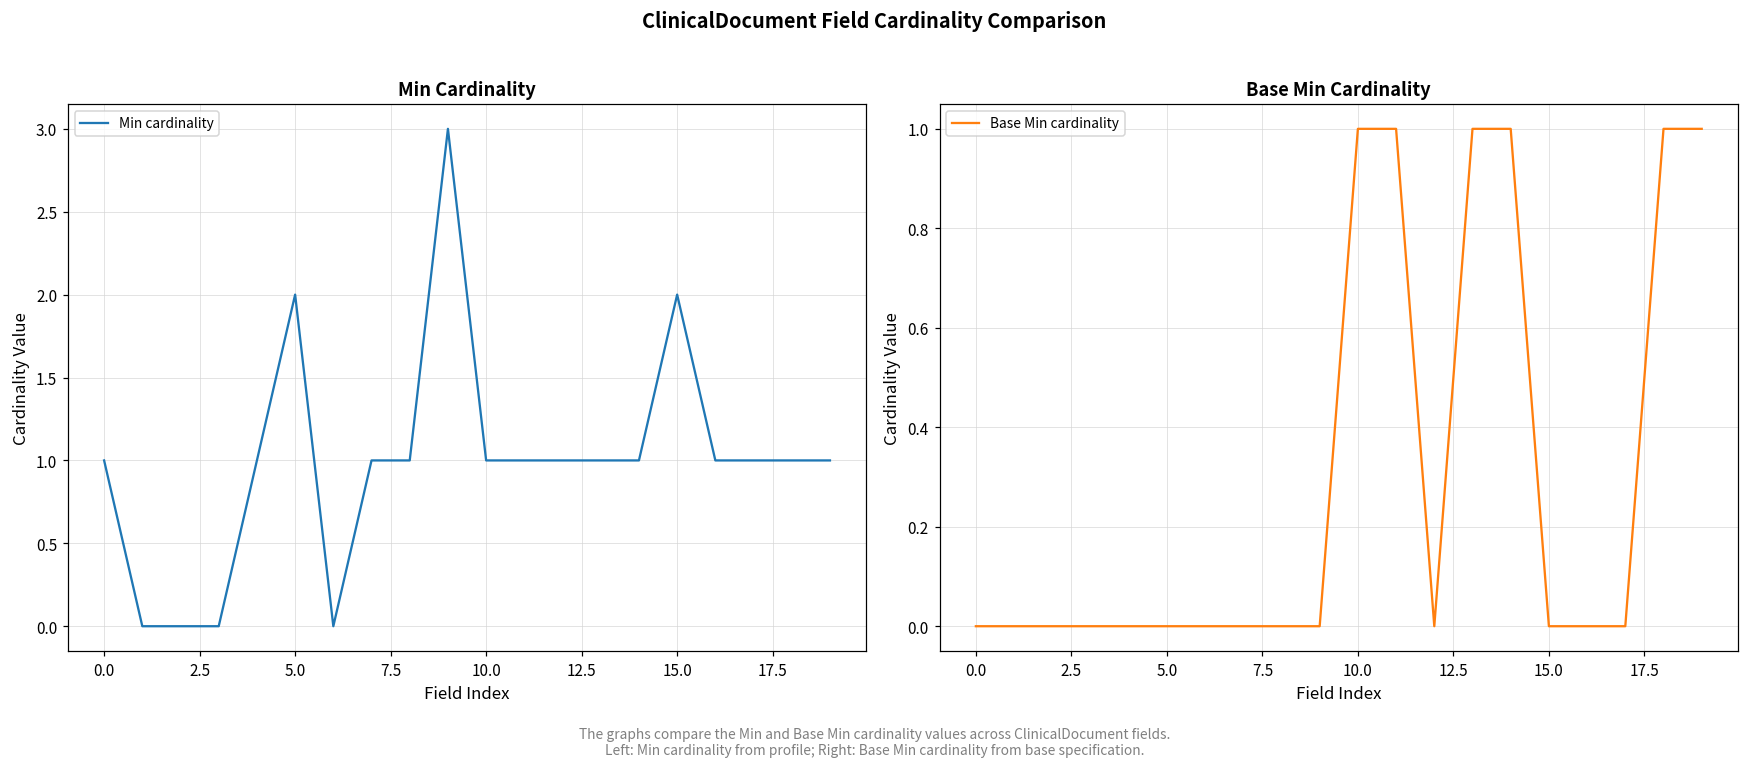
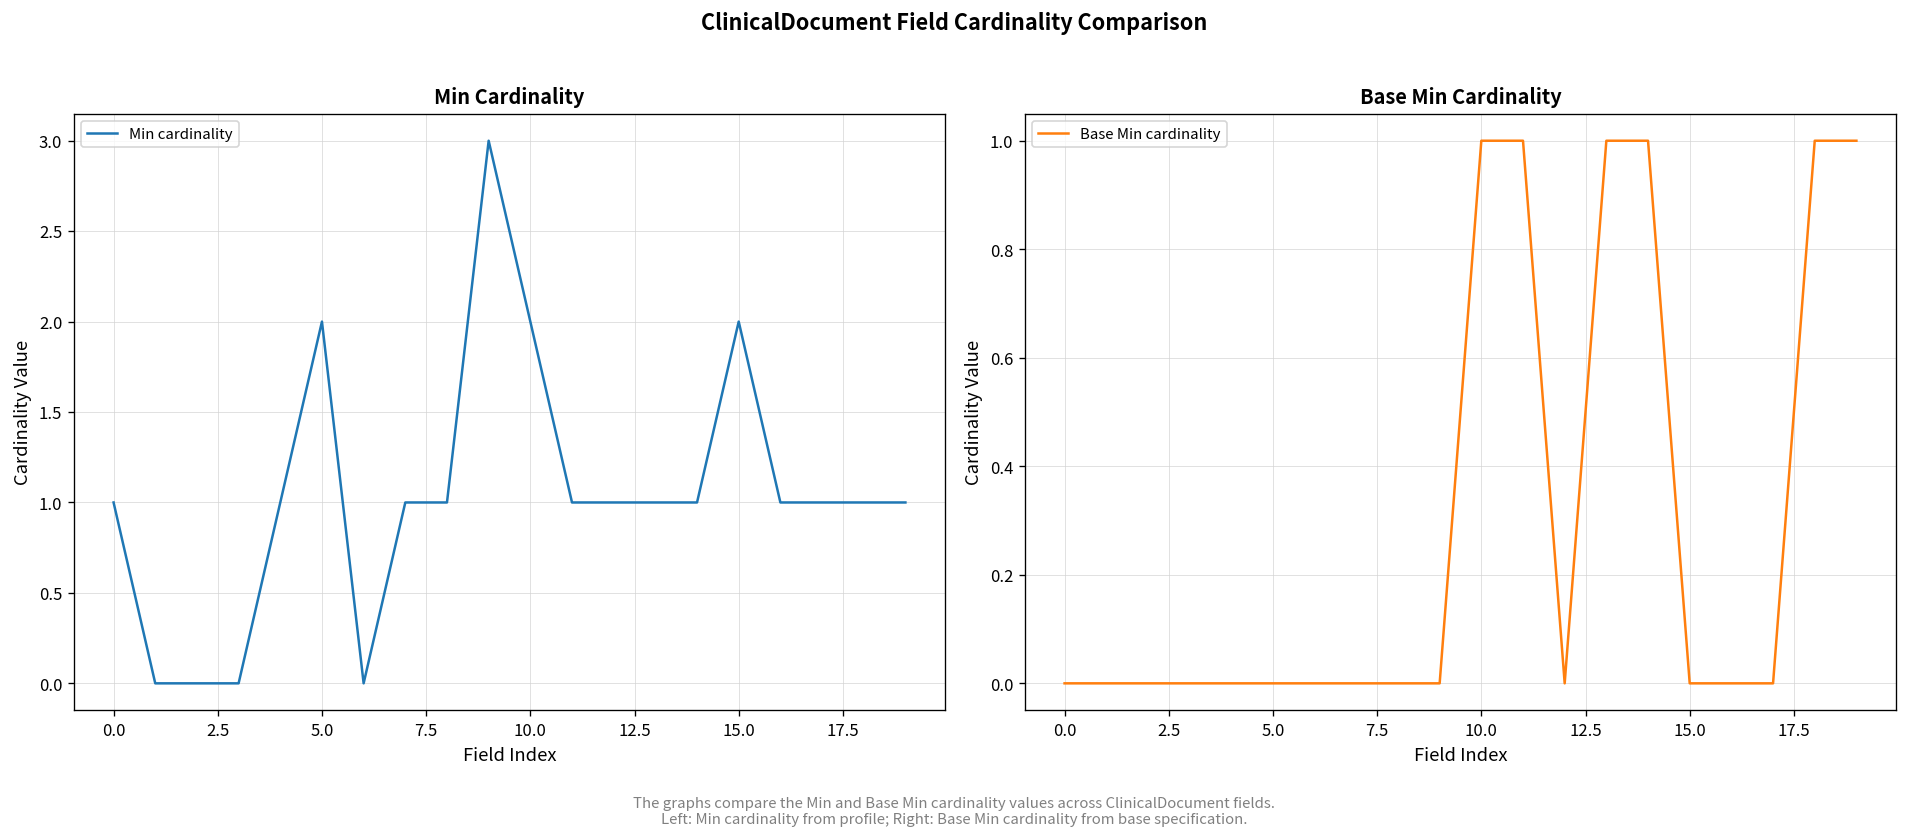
  {
    "Min Cardinality": {
      "0.0": 1,
      "5.0": 2,
-     "10.0": 1,
+     "10.0": 2,
      "15.0": 2
    },
    "Base Min Cardinality": {
      "0.0": 0.00,
      "5.0": 0.00,
      "10.0": 1.00,
      "15.0": 0.00
    }
  }
